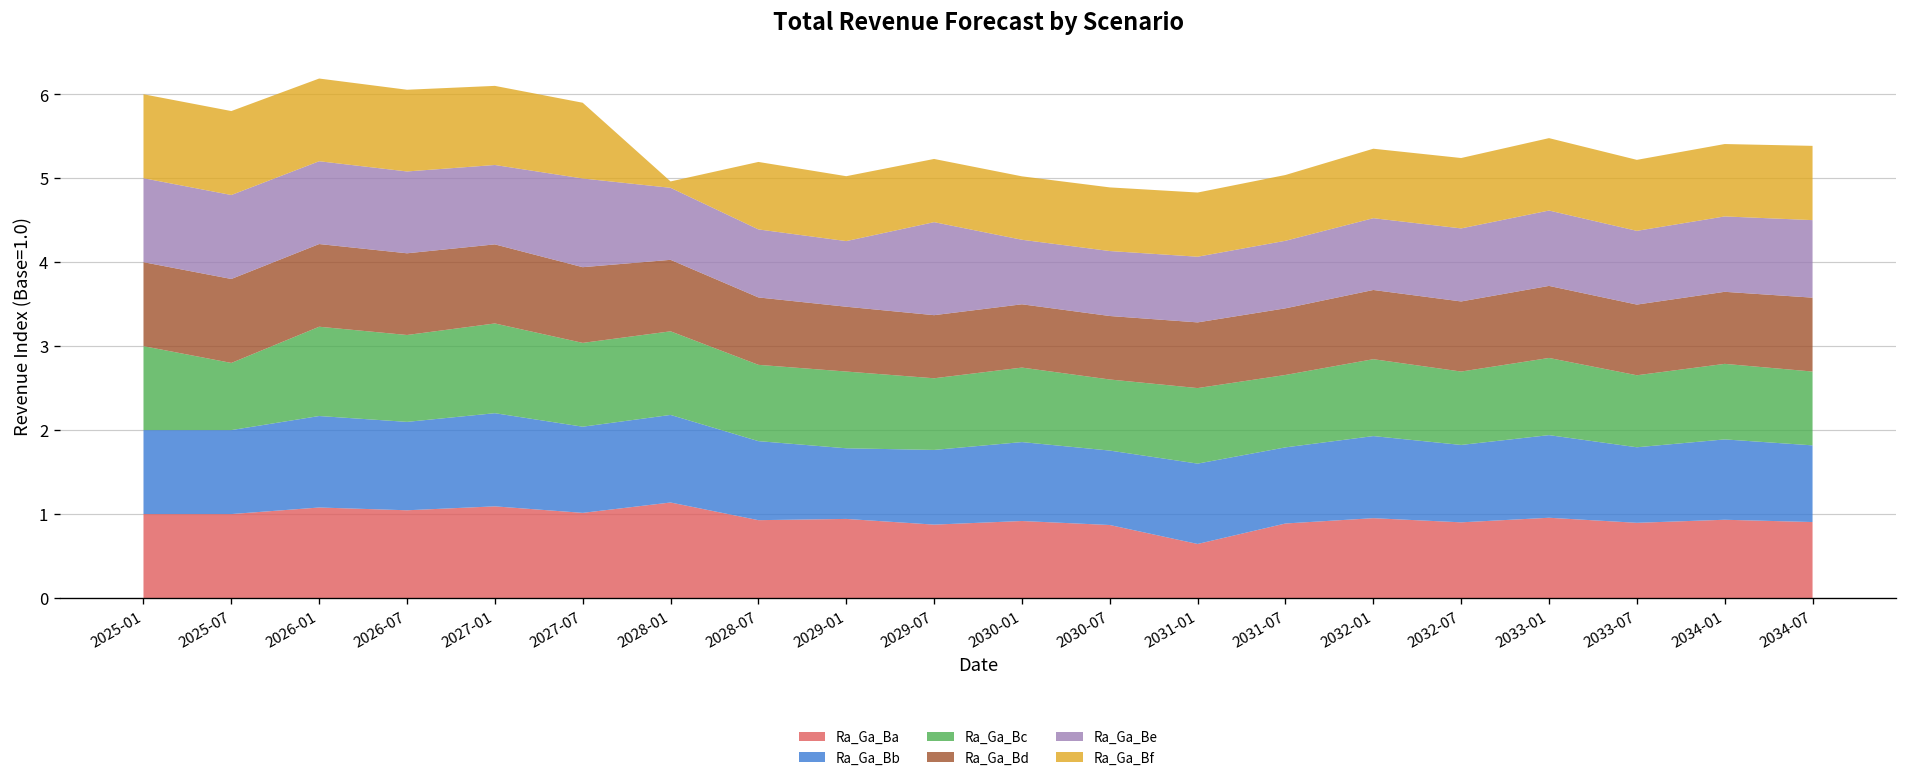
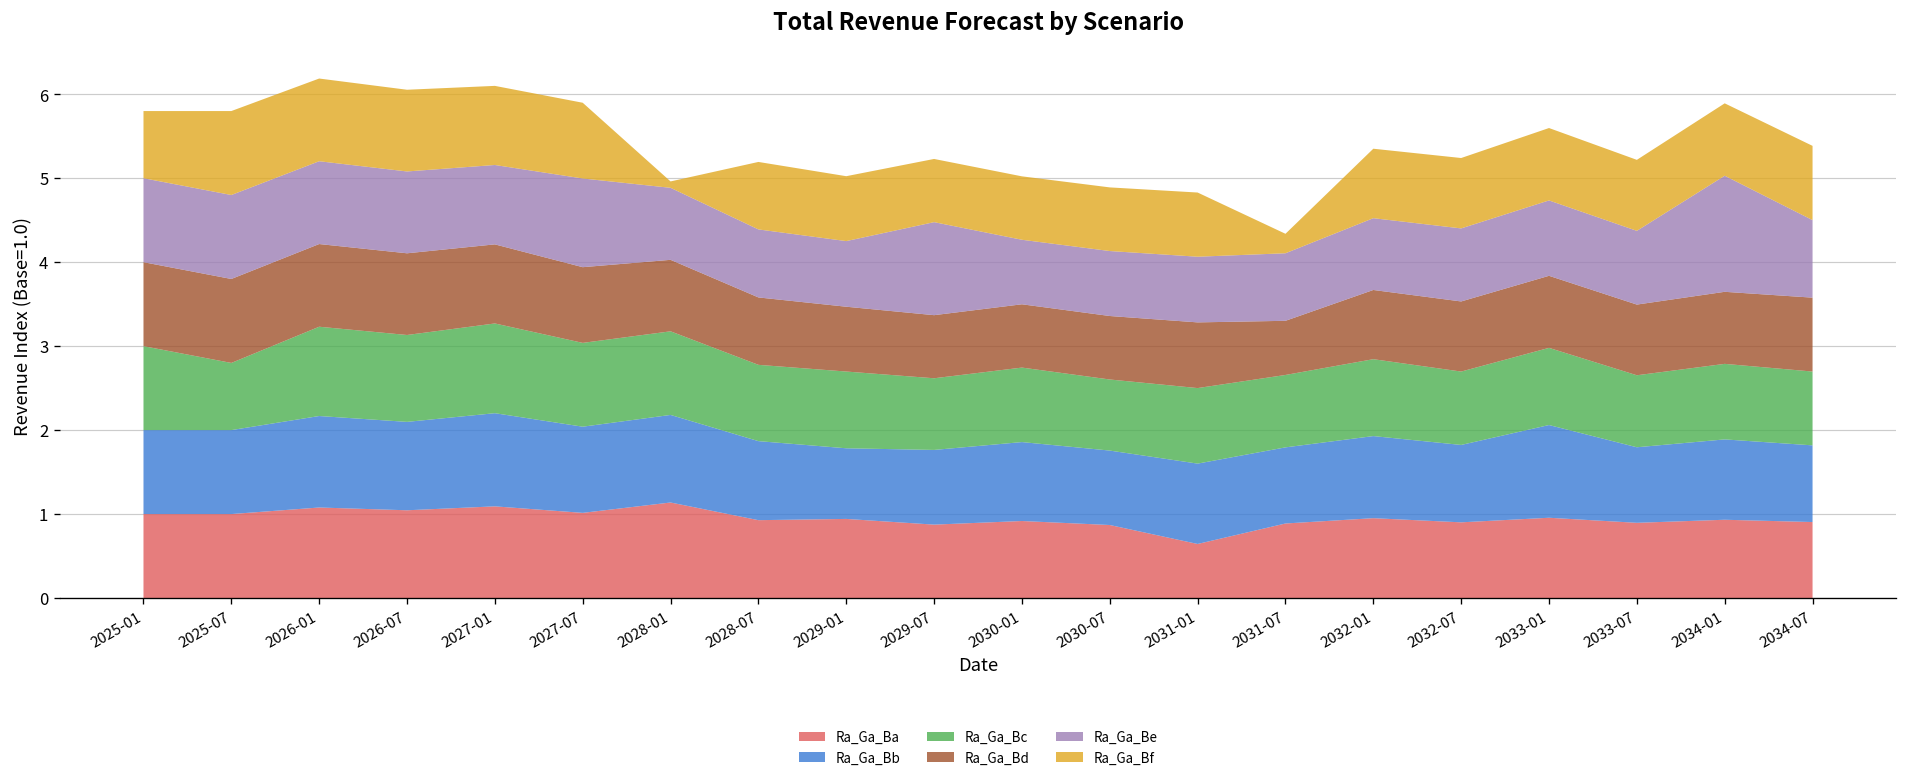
  {
    "Ra_Ga_Ba": {
      "2025-01": 1.0,
      "2025-07": 1.0,
      "2026-01": 1.1,
      "2026-07": 1.0,
      "2027-01": 1.1,
      "2027-07": 1.0,
      "2028-01": 1.1,
      "2028-07": 0.9,
      "2029-01": 0.9,
      "2029-07": 0.9,
      "2030-01": 0.9,
      "2030-07": 0.9,
      "2031-01": 0.6,
      "2031-07": 0.9,
      "2032-01": 1.0,
      "2032-07": 0.9,
      "2033-01": 1.0,
      "2033-07": 0.9,
      "2034-01": 0.9,
      "2034-07": 0.9
    },
    "Ra_Ga_Bb": {
      "2025-01": 1.0,
      "2025-07": 1.0,
      "2026-01": 1.1,
      "2026-07": 1.1,
      "2027-01": 1.1,
      "2027-07": 1.0,
      "2028-01": 1.0,
      "2028-07": 0.9,
      "2029-01": 0.8,
      "2029-07": 0.9,
      "2030-01": 0.9,
      "2030-07": 0.9,
      "2031-01": 1.0,
      "2031-07": 0.9,
      "2032-01": 1.0,
      "2032-07": 0.9,
-     "2033-01": 1.0,
+     "2033-01": 1.1,
      "2033-07": 0.9,
      "2034-01": 1.0,
      "2034-07": 0.9
    },
    "Ra_Ga_Bc": {
      "2025-01": 1.0,
      "2025-07": 0.8,
      "2026-01": 1.1,
      "2026-07": 1.0,
      "2027-01": 1.1,
      "2027-07": 1.0,
      "2028-01": 1.0,
      "2028-07": 0.9,
      "2029-01": 0.9,
      "2029-07": 0.9,
      "2030-01": 0.9,
      "2030-07": 0.8,
      "2031-01": 0.9,
      "2031-07": 0.9,
      "2032-01": 0.9,
      "2032-07": 0.9,
      "2033-01": 0.9,
      "2033-07": 0.9,
      "2034-01": 0.9,
      "2034-07": 0.9
    },
    "Ra_Ga_Bd": {
      "2025-01": 1.0,
      "2025-07": 1.0,
      "2026-01": 1.0,
      "2026-07": 1.0,
      "2027-01": 0.9,
      "2027-07": 0.9,
      "2028-01": 0.9,
      "2028-07": 0.8,
      "2029-01": 0.8,
      "2029-07": 0.8,
      "2030-01": 0.8,
      "2030-07": 0.8,
      "2031-01": 0.8,
-     "2031-07": 0.8,
+     "2031-07": 0.6,
      "2032-01": 0.8,
      "2032-07": 0.8,
      "2033-01": 0.9,
      "2033-07": 0.8,
      "2034-01": 0.9,
      "2034-07": 0.9
    },
    "Ra_Ga_Be": {
      "2025-01": 1.0,
      "2025-07": 1.0,
      "2026-01": 1.0,
      "2026-07": 1.0,
      "2027-01": 0.9,
      "2027-07": 1.1,
      "2028-01": 0.9,
      "2028-07": 0.8,
      "2029-01": 0.8,
      "2029-07": 1.1,
      "2030-01": 0.8,
      "2030-07": 0.8,
      "2031-01": 0.8,
      "2031-07": 0.8,
      "2032-01": 0.9,
      "2032-07": 0.9,
      "2033-01": 0.9,
      "2033-07": 0.9,
-     "2034-01": 0.9,
+     "2034-01": 1.4,
      "2034-07": 0.9
    },
    "Ra_Ga_Bf": {
-     "2025-01": 1.0,
+     "2025-01": 0.8,
      "2025-07": 1.0,
      "2026-01": 1.0,
      "2026-07": 1.0,
      "2027-01": 0.9,
      "2027-07": 0.9,
      "2028-01": 0.1,
      "2028-07": 0.8,
      "2029-01": 0.8,
      "2029-07": 0.8,
      "2030-01": 0.8,
      "2030-07": 0.8,
      "2031-01": 0.8,
-     "2031-07": 0.8,
+     "2031-07": 0.2,
      "2032-01": 0.8,
      "2032-07": 0.8,
      "2033-01": 0.9,
      "2033-07": 0.8,
      "2034-01": 0.9,
      "2034-07": 0.9
    }
  }
